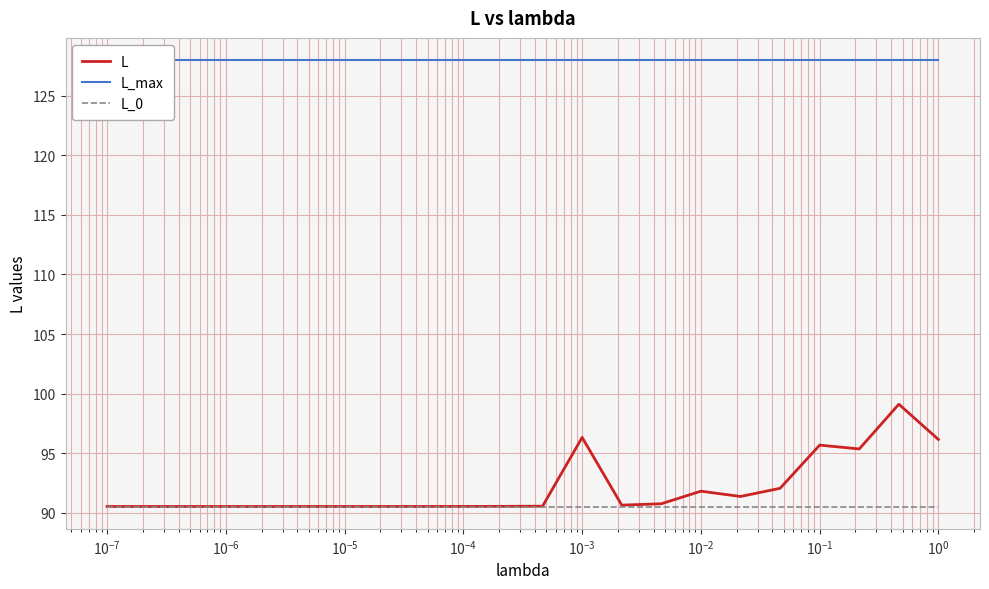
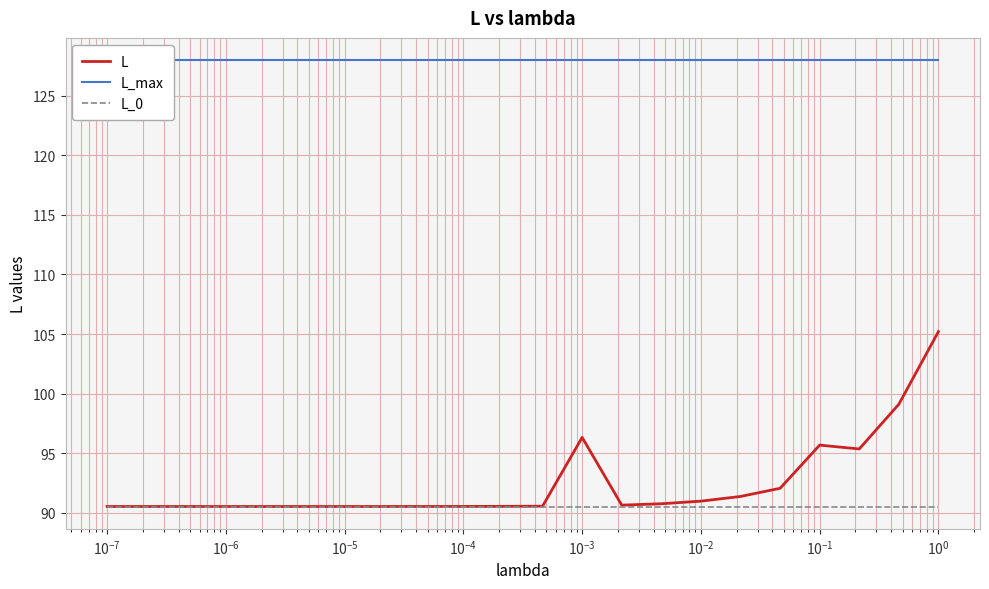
  {
    "L": {
      "10^-3": 96.3,
-     "10^-2": 91.8,
+     "10^-2": 91.0,
      "10^-1": 95.7,
-     "10^0": 96.1
+     "10^0": 105.2
    },
    "L_max": {
      "10^-6": 128.0,
      "10^-5": 128.0,
      "10^-4": 128.0,
      "10^-3": 128.0,
      "10^-2": 128.0,
      "10^-1": 128.0,
      "10^0": 128.0
    },
    "L_0": {
      "10^-3": 90.5,
      "10^-2": 90.5,
      "10^-1": 90.5,
      "10^0": 90.5
    }
  }
